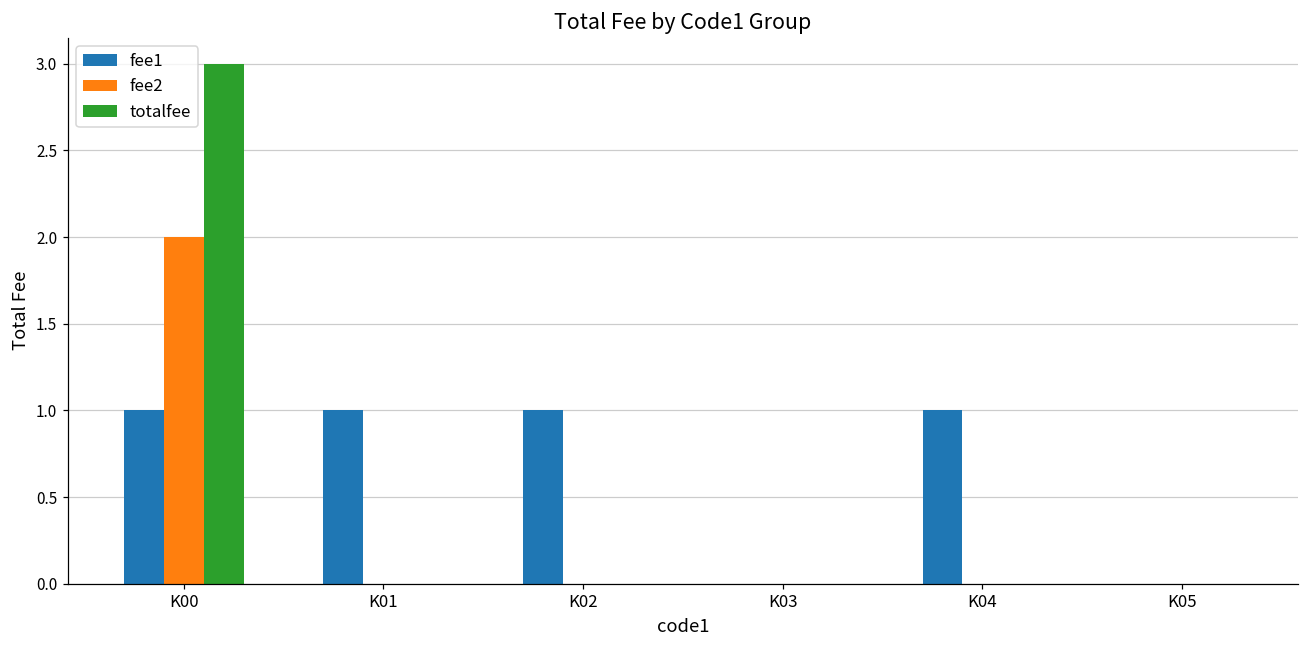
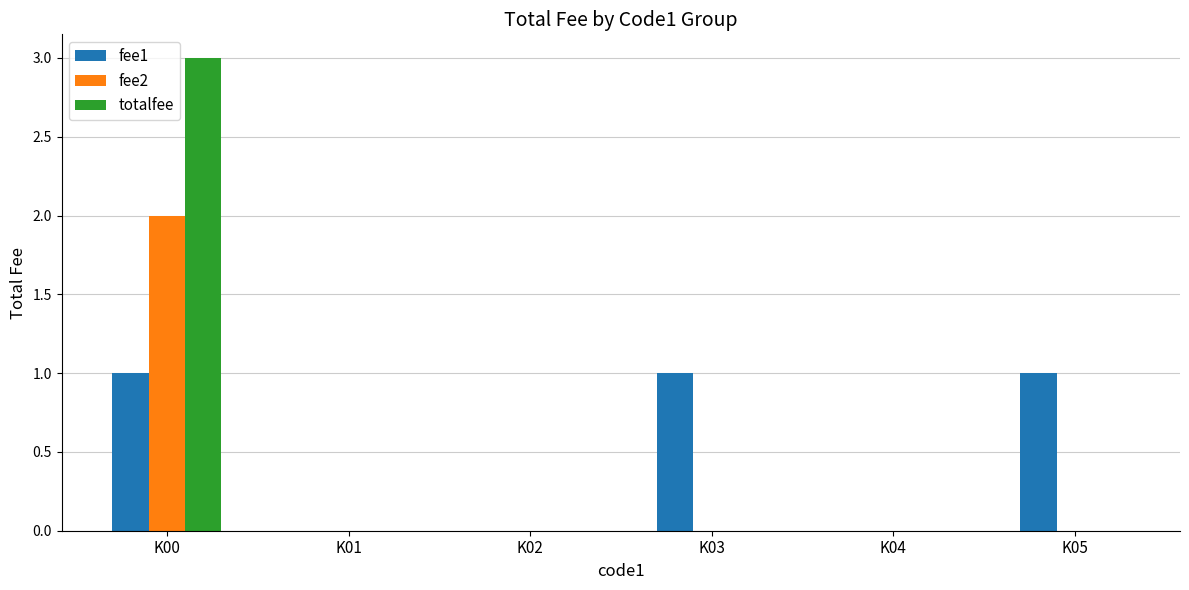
  {
    "fee1": {
      "K00": 1,
-     "K01": 1,
-     "K02": 1,
-     "K03": 0,
-     "K04": 1,
-     "K05": 0
+     "K01": 0,
+     "K02": 0,
+     "K03": 1,
+     "K04": 0,
+     "K05": 1
    },
    "fee2": {
      "K00": 2,
      "K01": 0,
      "K02": 0,
      "K03": 0,
      "K04": 0,
      "K05": 0
    },
    "totalfee": {
      "K00": 3,
      "K01": 0,
      "K02": 0,
      "K03": 0,
      "K04": 0,
      "K05": 0
    }
  }
